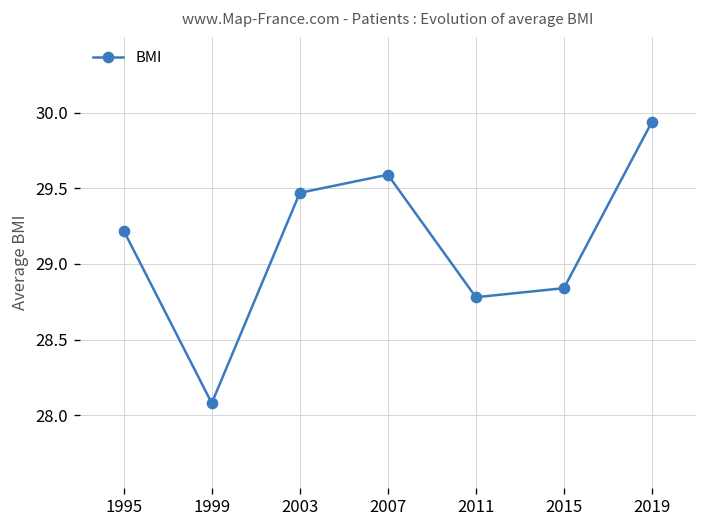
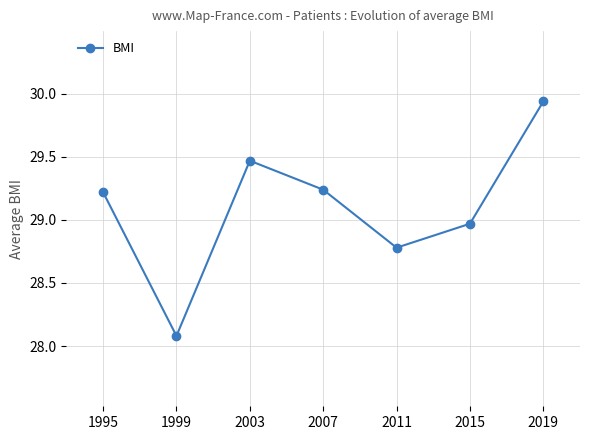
  {
    "1995": 29.22,
    "1999": 28.08,
    "2003": 29.47,
-   "2007": 29.59,
+   "2007": 29.24,
    "2011": 28.78,
-   "2015": 28.84,
+   "2015": 28.97,
    "2019": 29.94
  }
